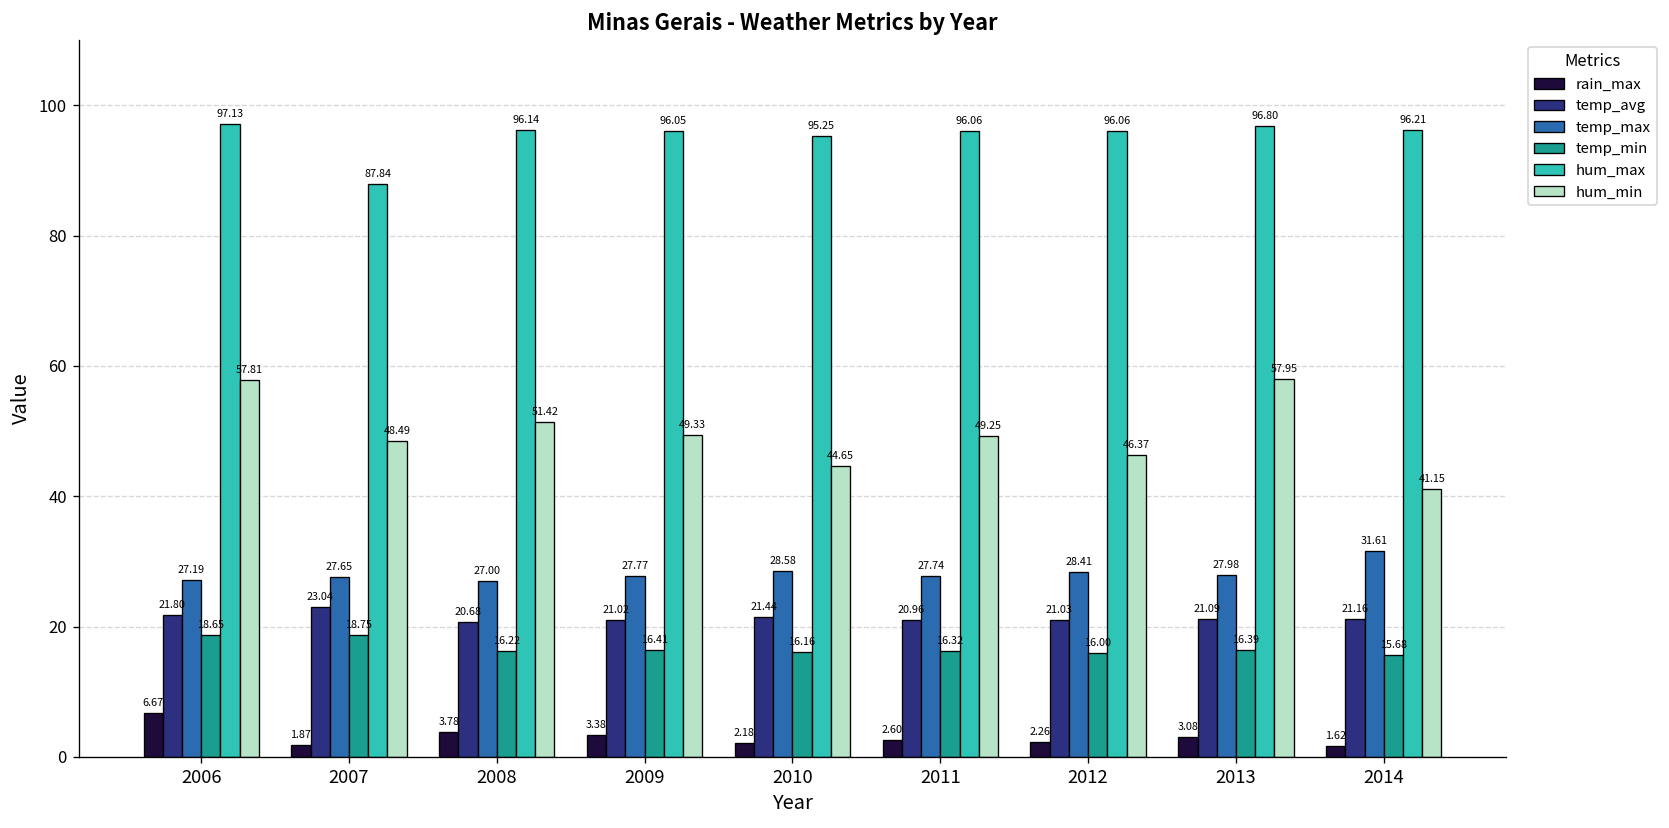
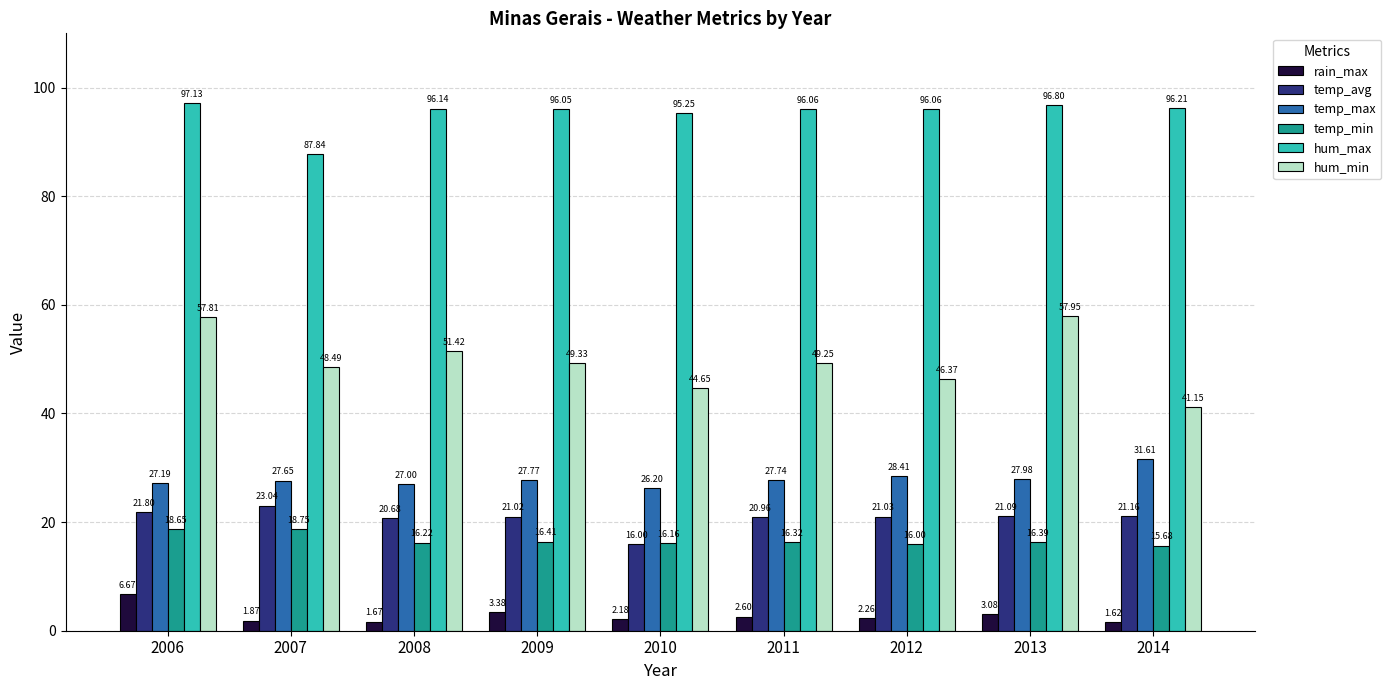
  {
    "rain_max": {
      "2006": 6.67,
      "2007": 1.87,
-     "2008": 3.78,
+     "2008": 1.67,
      "2009": 3.38,
      "2010": 2.18,
      "2011": 2.60,
      "2012": 2.26,
      "2013": 3.08,
      "2014": 1.62
    },
    "temp_avg": {
      "2006": 21.80,
      "2007": 23.04,
      "2008": 20.68,
      "2009": 21.02,
-     "2010": 21.44,
+     "2010": 16.00,
      "2011": 20.96,
      "2012": 21.03,
      "2013": 21.09,
      "2014": 21.16
    },
    "temp_max": {
      "2006": 27.19,
      "2007": 27.65,
      "2008": 27.00,
      "2009": 27.77,
-     "2010": 28.58,
+     "2010": 26.20,
      "2011": 27.74,
      "2012": 28.41,
      "2013": 27.98,
      "2014": 31.61
    },
    "hum_min": {
      "2006": 57.81,
      "2007": 48.49,
      "2008": 51.42,
      "2009": 49.33,
      "2010": 44.65,
      "2011": 49.25,
      "2012": 46.37,
      "2013": 57.95,
      "2014": 41.15
    }
  }
